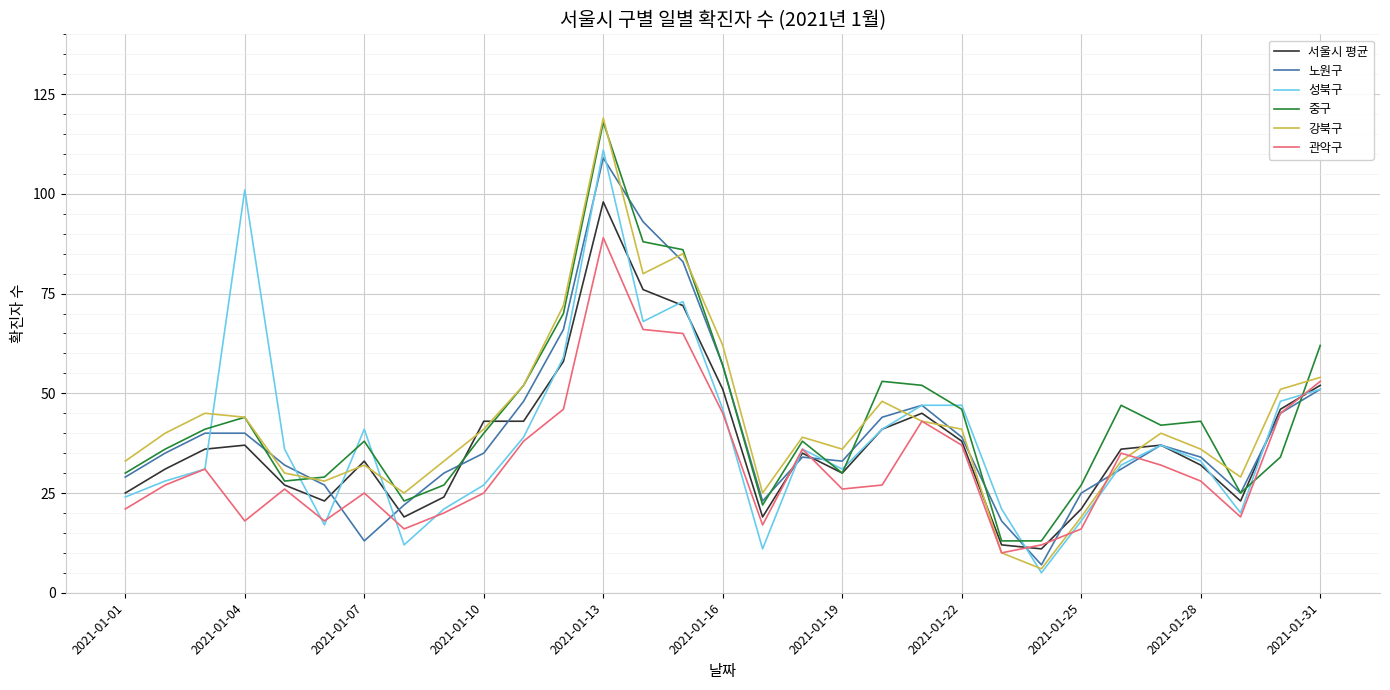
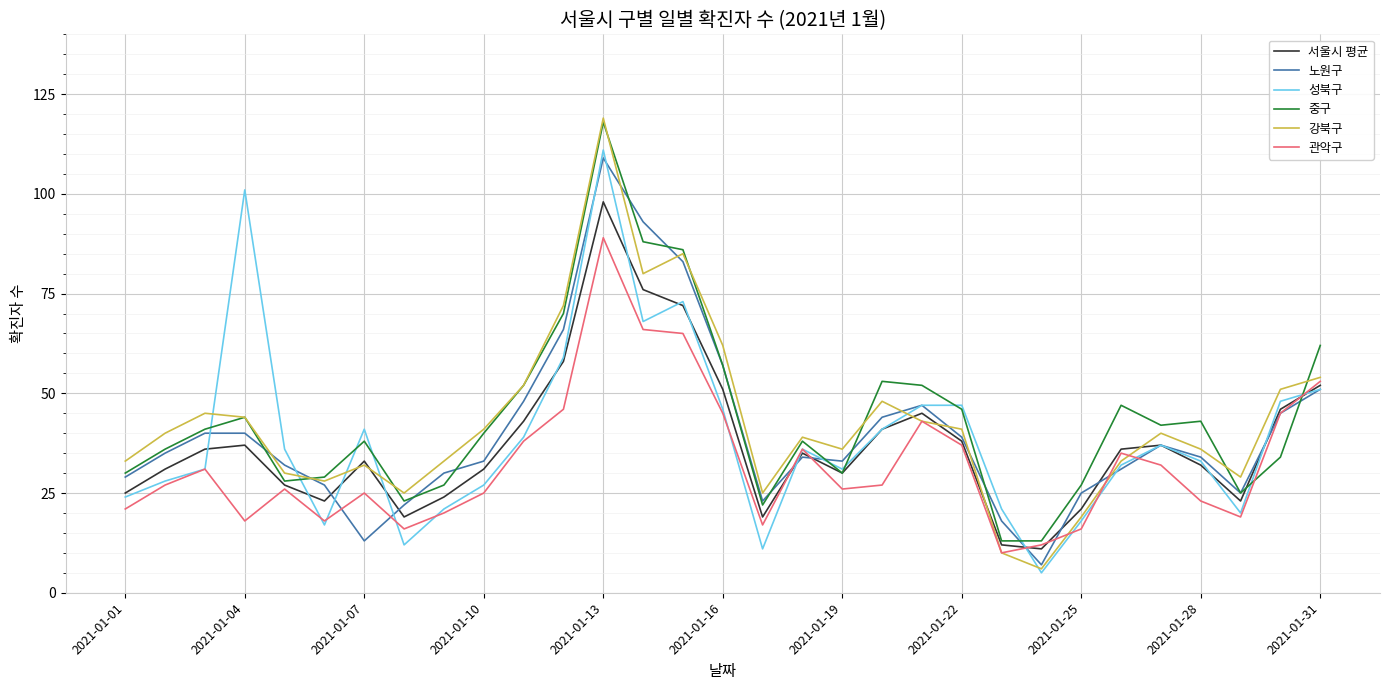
  {
    "서울시 평균": {
      "2021-01-01": 25,
      "2021-01-04": 37,
      "2021-01-07": 33,
-     "2021-01-10": 43,
+     "2021-01-10": 31,
      "2021-01-13": 98,
      "2021-01-16": 51,
      "2021-01-22": 38,
      "2021-01-25": 21,
      "2021-01-28": 32,
      "2021-01-31": 52
    },
    "노원구": {
      "2021-01-01": 29,
      "2021-01-04": 40,
      "2021-01-07": 13,
-     "2021-01-10": 35,
+     "2021-01-10": 33,
      "2021-01-13": 109,
      "2021-01-19": 33,
      "2021-01-22": 39,
      "2021-01-25": 25,
      "2021-01-28": 34
    },
    "성북구": {
      "2021-01-01": 24,
      "2021-01-04": 101,
      "2021-01-07": 41,
      "2021-01-10": 27,
      "2021-01-13": 111,
      "2021-01-16": 46,
      "2021-01-19": 31,
      "2021-01-22": 47,
      "2021-01-25": 18,
      "2021-01-28": 33
    },
    "중구": {
      "2021-01-01": 30,
      "2021-01-07": 38,
      "2021-01-10": 40,
      "2021-01-13": 118,
      "2021-01-22": 46,
      "2021-01-25": 27,
      "2021-01-28": 43,
      "2021-01-31": 62
    },
    "강북구": {
      "2021-01-01": 33,
      "2021-01-07": 32,
      "2021-01-10": 41,
      "2021-01-13": 119,
      "2021-01-16": 62,
      "2021-01-19": 36,
      "2021-01-22": 41,
      "2021-01-25": 19,
      "2021-01-28": 36,
      "2021-01-31": 54
    },
    "관악구": {
      "2021-01-01": 21,
      "2021-01-04": 18,
      "2021-01-07": 25,
      "2021-01-10": 25,
      "2021-01-13": 89,
      "2021-01-16": 45,
      "2021-01-19": 26,
      "2021-01-22": 37,
      "2021-01-25": 16,
-     "2021-01-28": 28,
+     "2021-01-28": 23,
      "2021-01-31": 53
    }
  }
